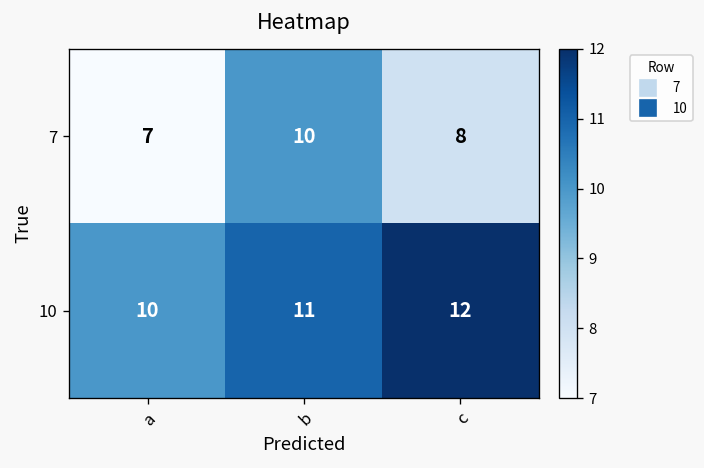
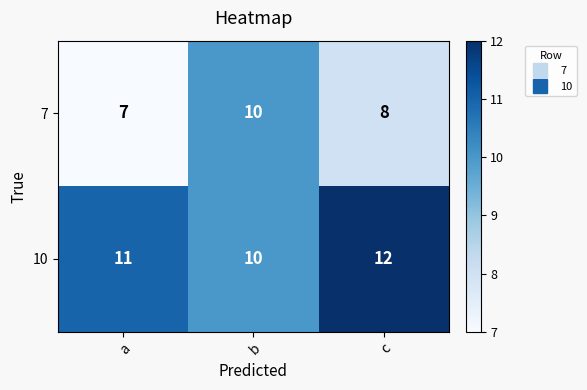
  {
    "7": {
      "a": 7,
      "b": 10,
      "c": 8
    },
    "10": {
-     "a": 10,
-     "b": 11,
+     "a": 11,
+     "b": 10,
      "c": 12
    }
  }
